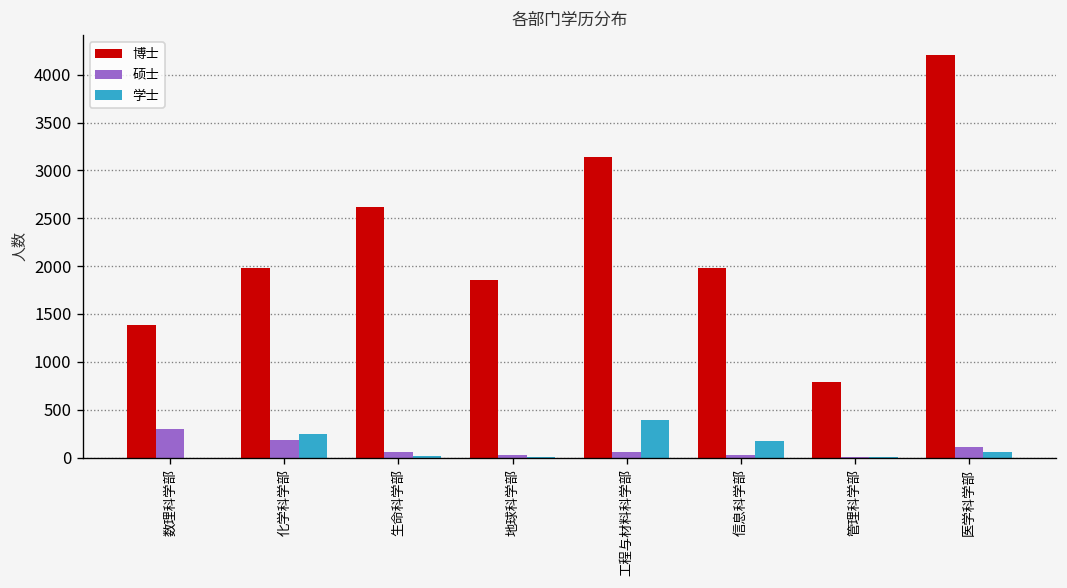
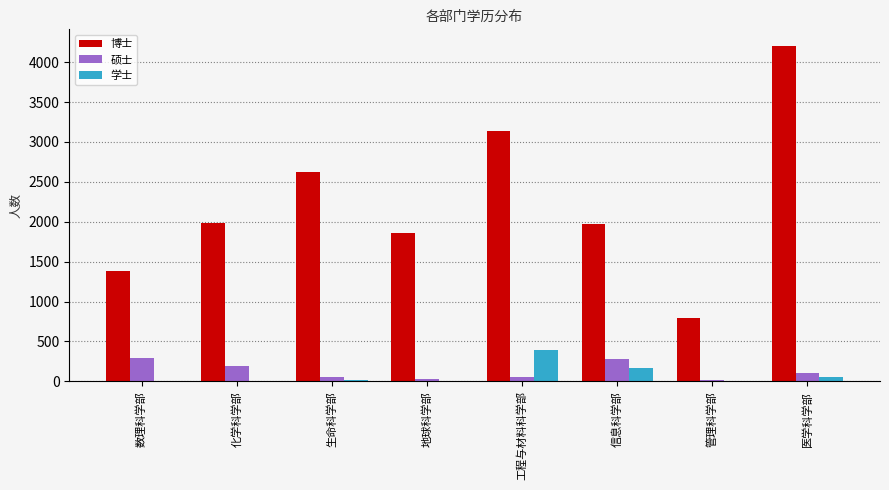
  {
    "博士": {
      "数理科学部": 1400,
      "化学科学部": 2000,
      "生命科学部": 2600,
      "地球科学部": 1900,
      "工程与材料科学部": 3100,
      "信息科学部": 2000,
      "管理科学部": 800,
      "医学科学部": 4200
    },
    "硕士": {
      "数理科学部": 300,
      "化学科学部": 200,
      "生命科学部": 100,
      "工程与材料科学部": 100,
-     "信息科学部": 0,
+     "信息科学部": 300,
      "医学科学部": 100
    },
    "学士": {
      "数理科学部": 0,
-     "化学科学部": 200,
+     "化学科学部": 0,
      "工程与材料科学部": 400,
      "信息科学部": 200,
      "医学科学部": 100
    }
  }
